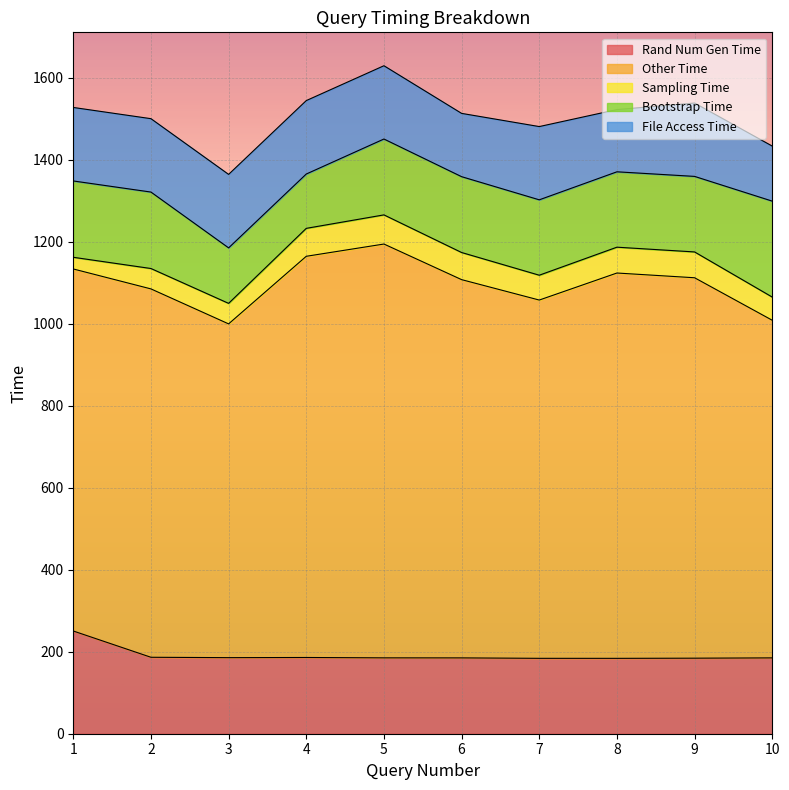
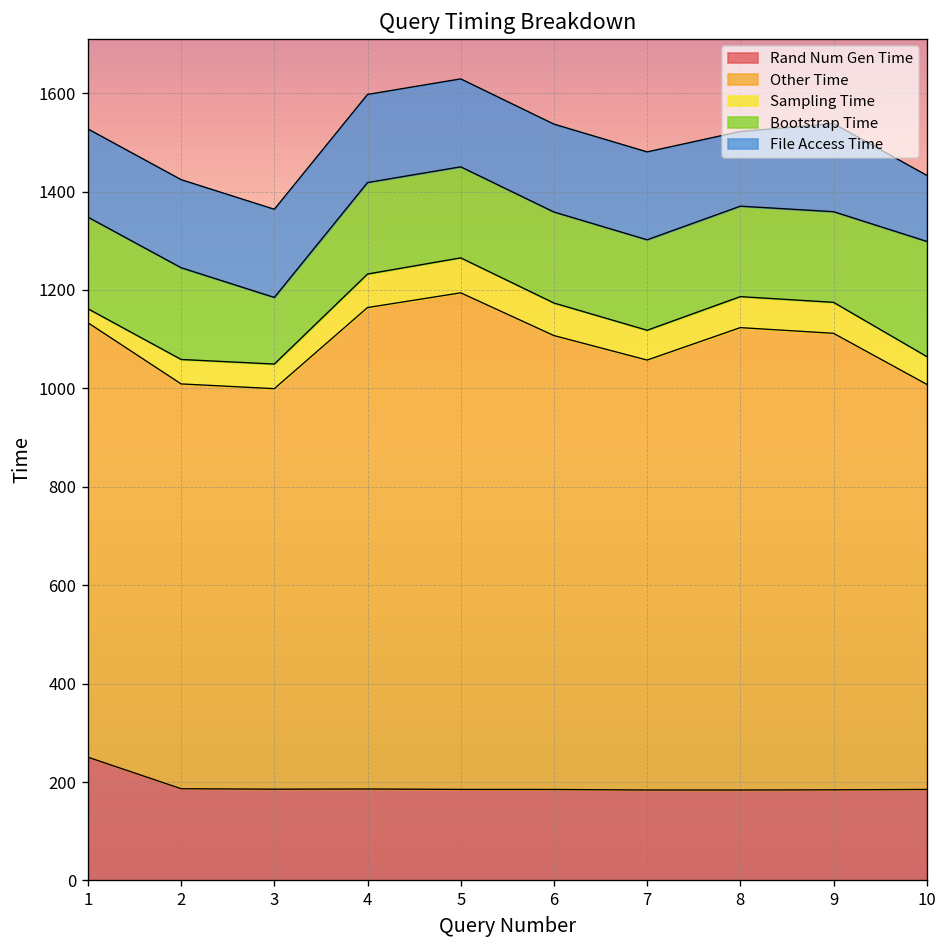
  {
    "Rand Num Gen Time": {
      "1": 250,
      "2": 190,
      "3": 190,
      "4": 190,
      "5": 190,
      "6": 180,
      "7": 180,
      "8": 180,
      "9": 180,
      "10": 180
    },
    "Other Time": {
      "1": 880,
-     "2": 900,
+     "2": 820,
      "3": 810,
      "4": 980,
      "5": 1010,
      "6": 920,
      "7": 870,
      "8": 940,
      "9": 930,
      "10": 820
    },
    "Sampling Time": {
      "1": 30,
      "2": 50,
      "3": 50,
      "4": 70,
      "5": 70,
      "6": 70,
      "7": 60,
      "8": 60,
      "9": 60,
      "10": 60
    },
    "Bootstrap Time": {
      "1": 190,
      "2": 190,
      "3": 140,
-     "4": 130,
+     "4": 190,
      "5": 190,
      "6": 180,
      "7": 180,
      "8": 180,
      "9": 180,
      "10": 230
    },
    "File Access Time": {
      "1": 180,
      "2": 180,
      "3": 180,
      "4": 180,
      "5": 180,
-     "6": 150,
+     "6": 180,
      "7": 180,
      "10": 130
    }
  }
